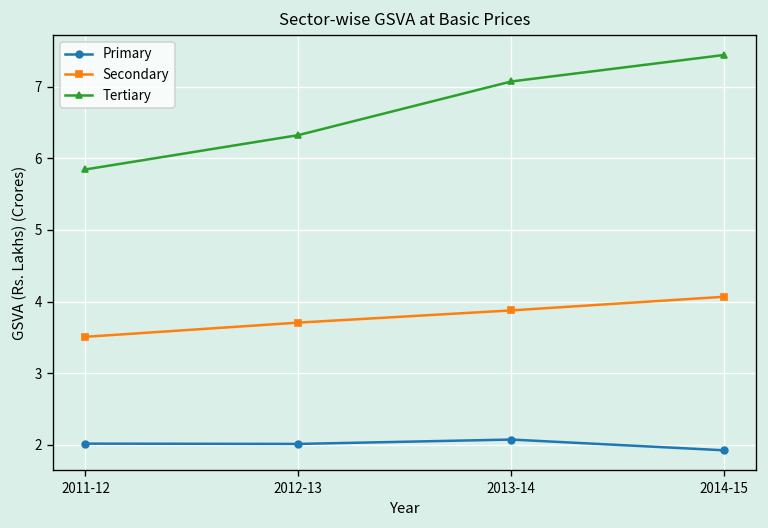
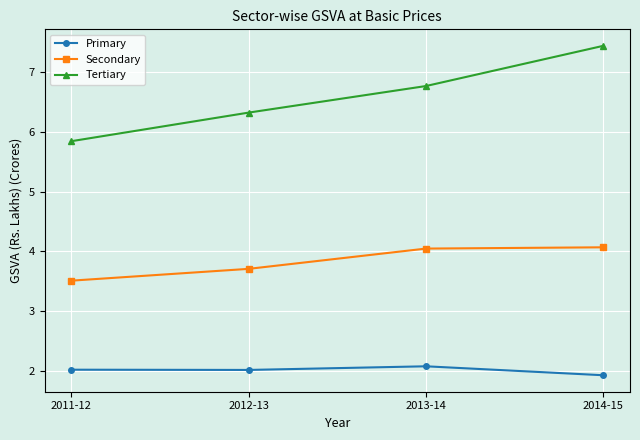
  {
    "Primary": {
      "2011-12": 2.0,
      "2012-13": 2.0,
      "2013-14": 2.1,
      "2014-15": 1.9
    },
    "Secondary": {
      "2011-12": 3.5,
      "2012-13": 3.7,
-     "2013-14": 3.9,
+     "2013-14": 4.0,
      "2014-15": 4.1
    },
    "Tertiary": {
      "2011-12": 5.8,
      "2012-13": 6.3,
-     "2013-14": 7.1,
+     "2013-14": 6.8,
      "2014-15": 7.4
    }
  }
